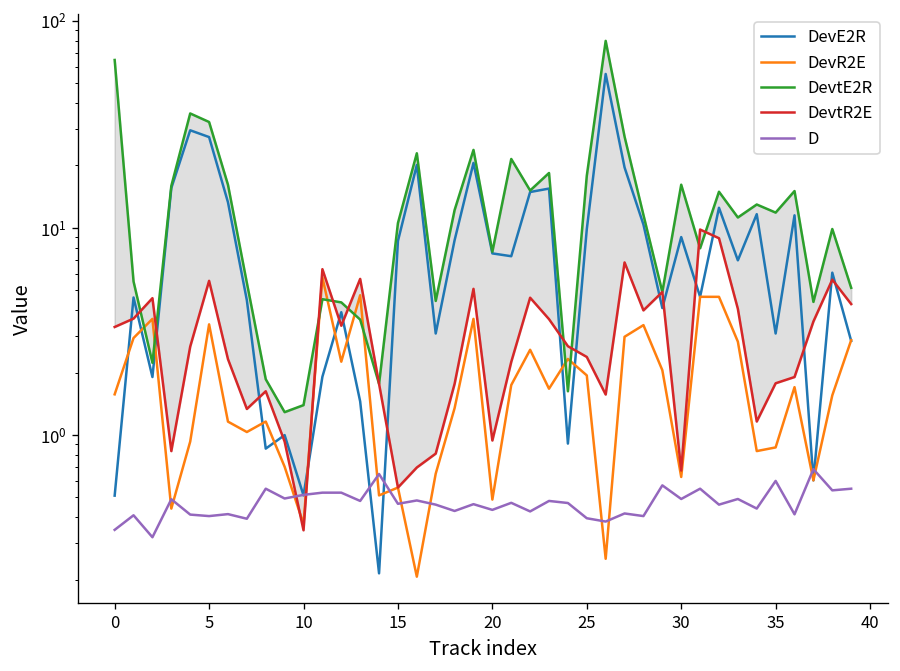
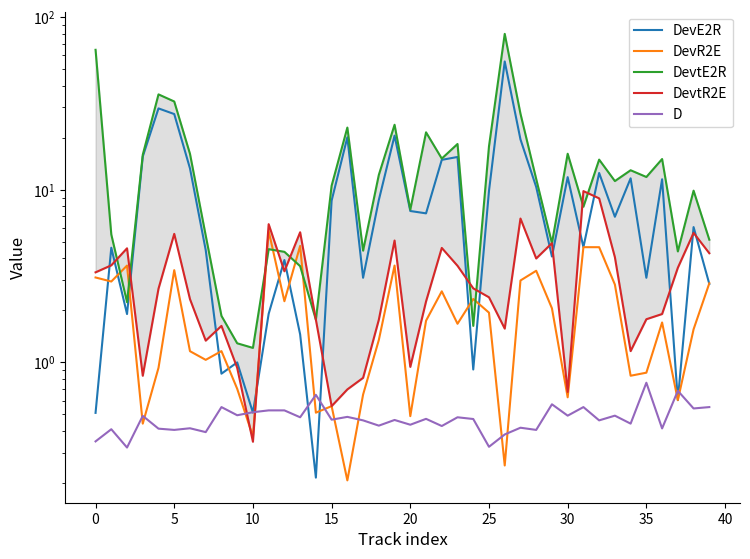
  {
    "DevE2R": {
      "0": 0.51,
      "5": 27,
      "15": 9,
      "25": 10,
-     "30": 9,
+     "30": 12,
      "35": 3
    },
    "DevR2E": {
-     "0": 1.6,
+     "0": 3.1,
      "5": 3.4,
      "10": 0.37,
      "20": 0.5,
      "25": 1.9,
      "30": 0.63,
      "35": 0.9
    },
    "DevtE2R": {
-     "10": 1.4
+     "10": 1.2
    },
    "DevtR2E": {
      "0": 3.3,
      "5": 5.5,
      "10": 0.35,
      "20": 0.9,
      "25": 2.4,
      "30": 0.67,
      "35": 1.8
    },
    "D": {
      "0": 0.35,
      "5": 0.41,
      "15": 0.47,
      "20": 0.43,
-     "25": 0.40,
+     "25": 0.32,
      "30": 0.49,
-     "35": 0.60
+     "35": 0.8
    }
  }
